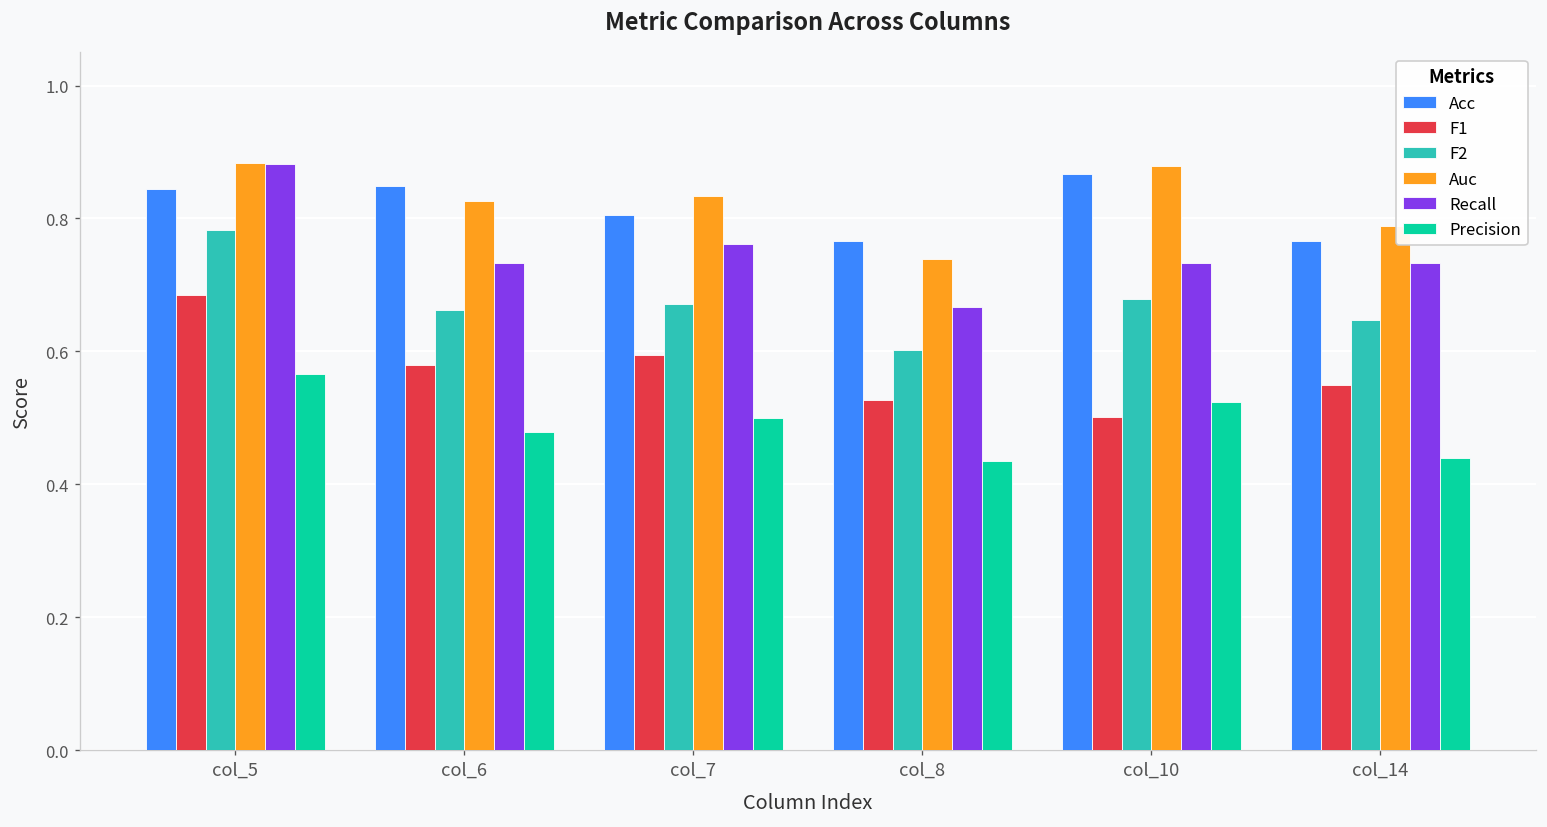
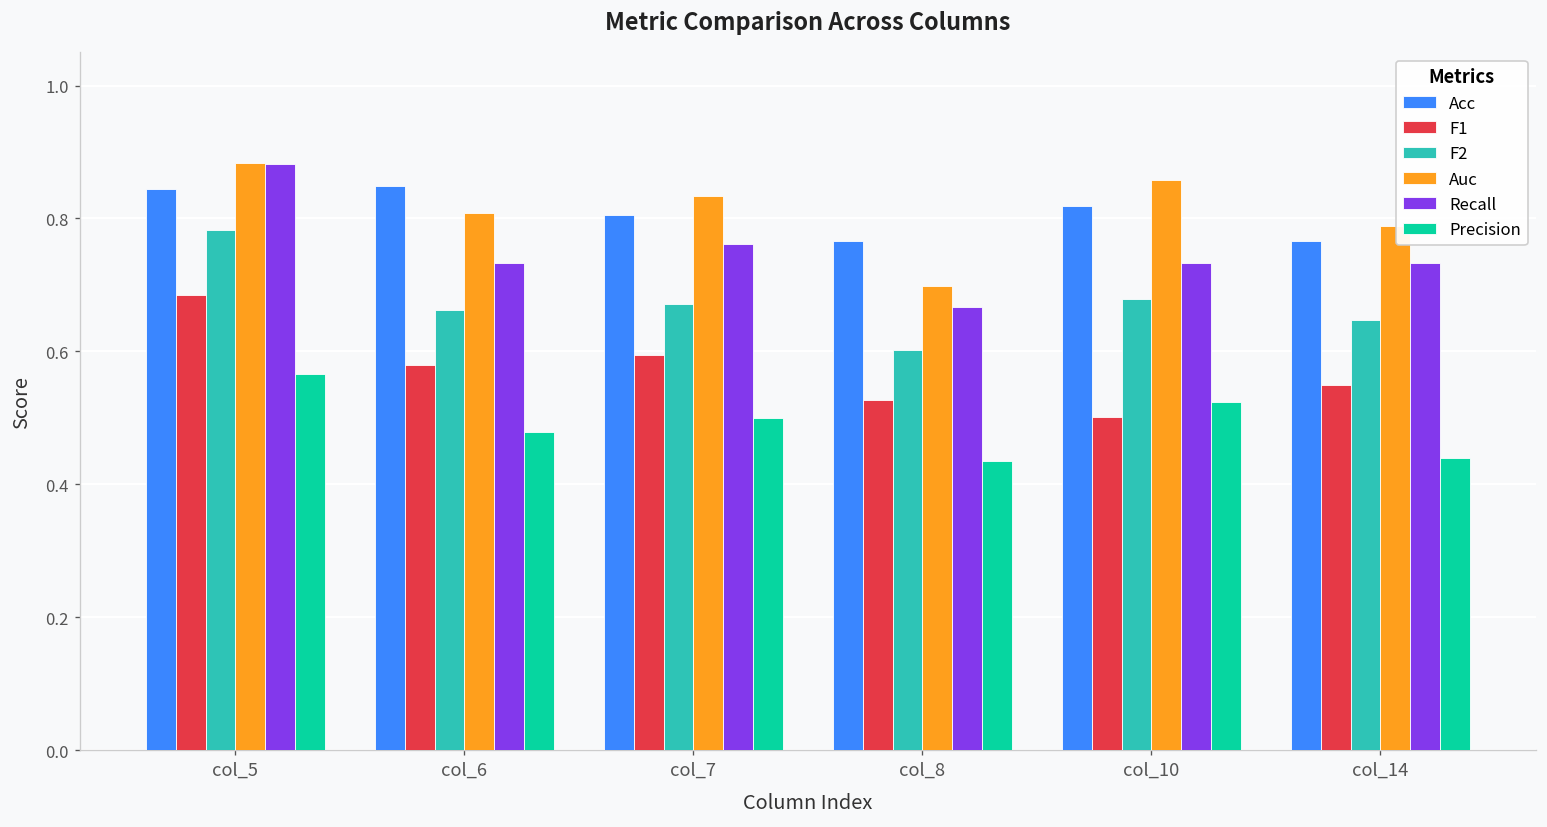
  {
    "Acc": {
      "col_5": 0.84,
      "col_6": 0.85,
      "col_7": 0.81,
      "col_8": 0.77,
-     "col_10": 0.87,
+     "col_10": 0.82,
      "col_14": 0.77
    },
    "F1": {
      "col_5": 0.68,
      "col_6": 0.58,
      "col_7": 0.59,
      "col_8": 0.53,
      "col_10": 0.50,
      "col_14": 0.55
    },
    "Auc": {
      "col_5": 0.88,
-     "col_6": 0.83,
+     "col_6": 0.81,
      "col_7": 0.83,
-     "col_8": 0.74,
-     "col_10": 0.88,
+     "col_8": 0.70,
+     "col_10": 0.86,
      "col_14": 0.79
    },
    "Recall": {
      "col_5": 0.88,
      "col_6": 0.73,
      "col_7": 0.76,
      "col_8": 0.67,
      "col_10": 0.73,
      "col_14": 0.73
    }
  }
